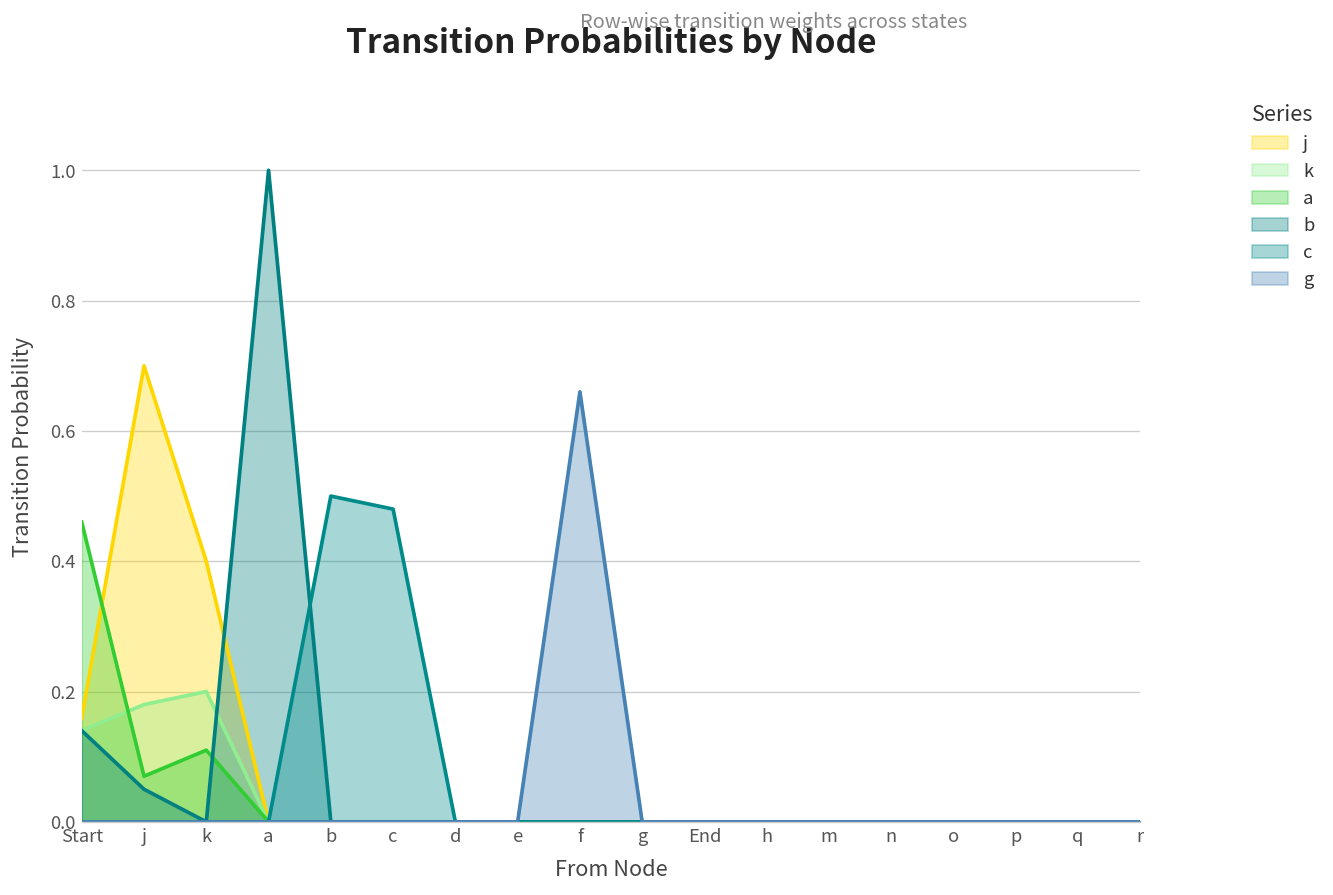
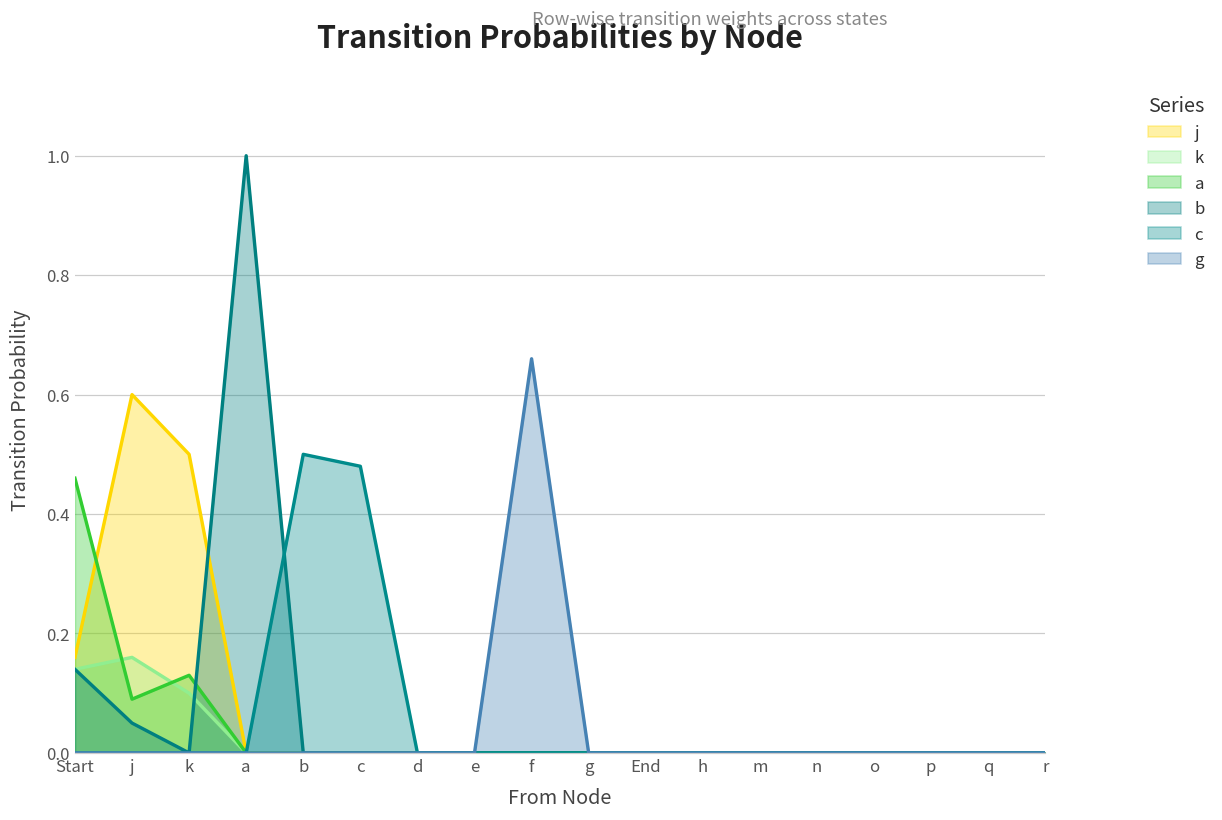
  {
    "j": {
      "Start": 0.16,
-     "j": 0.7,
-     "k": 0.4
+     "j": 0.6,
+     "k": 0.5
    },
    "k": {
-     "j": 0.18,
-     "k": 0.2
+     "j": 0.16,
+     "k": 0.1
    },
    "a": {
      "Start": 0.46,
-     "j": 0.07,
-     "k": 0.11
+     "j": 0.09,
+     "k": 0.13
    }
  }
